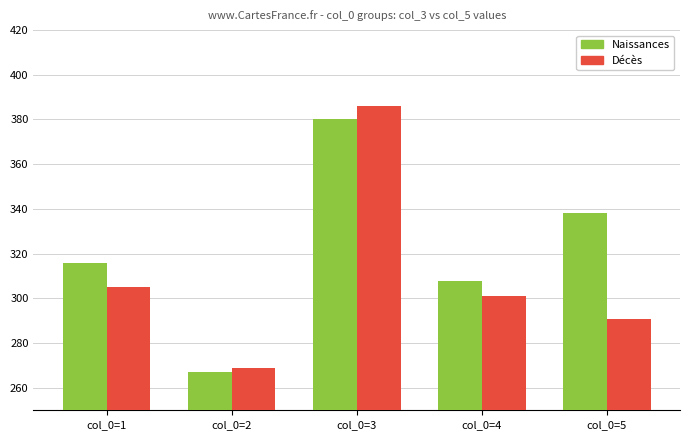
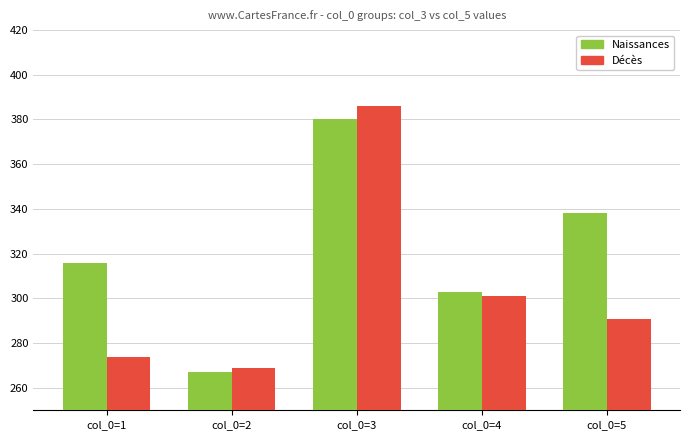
  {
    "Naissances": {
      "col_0=1": 316,
      "col_0=2": 267,
      "col_0=3": 380,
-     "col_0=4": 308,
+     "col_0=4": 303,
      "col_0=5": 338
    },
    "Décès": {
-     "col_0=1": 305,
+     "col_0=1": 274,
      "col_0=2": 269,
      "col_0=3": 386,
      "col_0=4": 301,
      "col_0=5": 291
    }
  }
